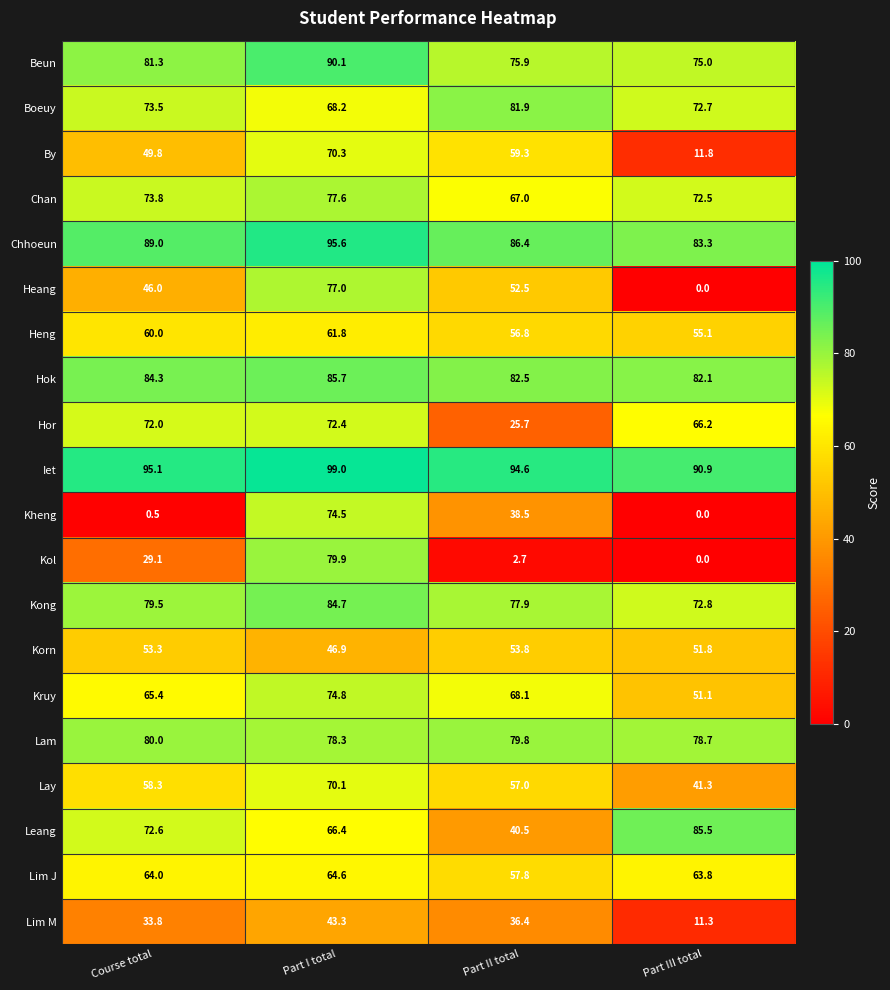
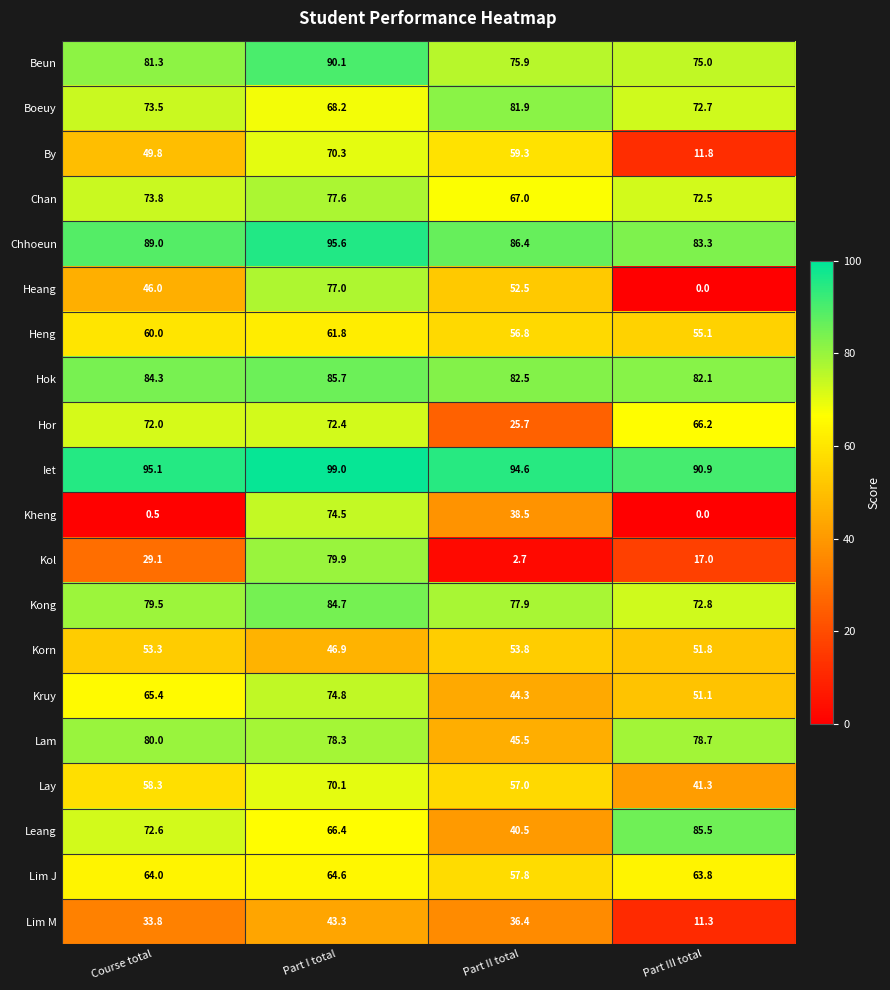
  {
    "Beun": {
      "Course total": 81.3,
      "Part I total": 90.1,
      "Part II total": 75.9,
      "Part III total": 75.0
    },
    "Boeuy": {
      "Course total": 73.5,
      "Part I total": 68.2,
      "Part II total": 81.9,
      "Part III total": 72.7
    },
    "By": {
      "Course total": 49.8,
      "Part I total": 70.3,
      "Part II total": 59.3,
      "Part III total": 11.8
    },
    "Chan": {
      "Course total": 73.8,
      "Part I total": 77.6,
      "Part II total": 67.0,
      "Part III total": 72.5
    },
    "Chhoeun": {
      "Course total": 89.0,
      "Part I total": 95.6,
      "Part II total": 86.4,
      "Part III total": 83.3
    },
    "Heang": {
      "Course total": 46.0,
      "Part I total": 77.0,
      "Part II total": 52.5,
      "Part III total": 0.0
    },
    "Heng": {
      "Course total": 60.0,
      "Part I total": 61.8,
      "Part II total": 56.8,
      "Part III total": 55.1
    },
    "Hok": {
      "Course total": 84.3,
      "Part I total": 85.7,
      "Part II total": 82.5,
      "Part III total": 82.1
    },
    "Hor": {
      "Course total": 72.0,
      "Part I total": 72.4,
      "Part II total": 25.7,
      "Part III total": 66.2
    },
    "Iet": {
      "Course total": 95.1,
      "Part I total": 99.0,
      "Part II total": 94.6,
      "Part III total": 90.9
    },
    "Kheng": {
      "Course total": 0.5,
      "Part I total": 74.5,
      "Part II total": 38.5,
      "Part III total": 0.0
    },
    "Kol": {
      "Course total": 29.1,
      "Part I total": 79.9,
      "Part II total": 2.7,
-     "Part III total": 0.0
+     "Part III total": 17.0
    },
    "Kong": {
      "Course total": 79.5,
      "Part I total": 84.7,
      "Part II total": 77.9,
      "Part III total": 72.8
    },
    "Korn": {
      "Course total": 53.3,
      "Part I total": 46.9,
      "Part II total": 53.8,
      "Part III total": 51.8
    },
    "Kruy": {
      "Course total": 65.4,
      "Part I total": 74.8,
-     "Part II total": 68.1,
+     "Part II total": 44.3,
      "Part III total": 51.1
    },
    "Lam": {
      "Course total": 80.0,
      "Part I total": 78.3,
-     "Part II total": 79.8,
+     "Part II total": 45.5,
      "Part III total": 78.7
    },
    "Lay": {
      "Course total": 58.3,
      "Part I total": 70.1,
      "Part II total": 57.0,
      "Part III total": 41.3
    },
    "Leang": {
      "Course total": 72.6,
      "Part I total": 66.4,
      "Part II total": 40.5,
      "Part III total": 85.5
    },
    "Lim J": {
      "Course total": 64.0,
      "Part I total": 64.6,
      "Part II total": 57.8,
      "Part III total": 63.8
    },
    "Lim M": {
      "Course total": 33.8,
      "Part I total": 43.3,
      "Part II total": 36.4,
      "Part III total": 11.3
    }
  }
